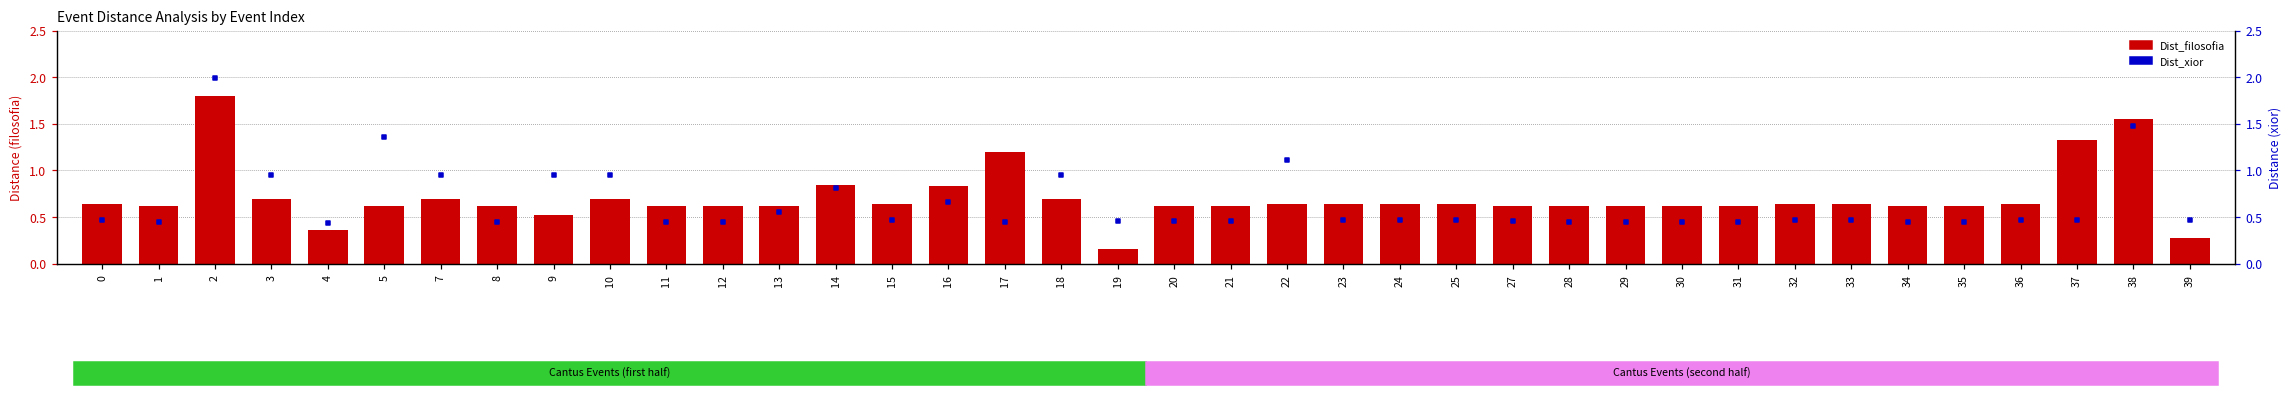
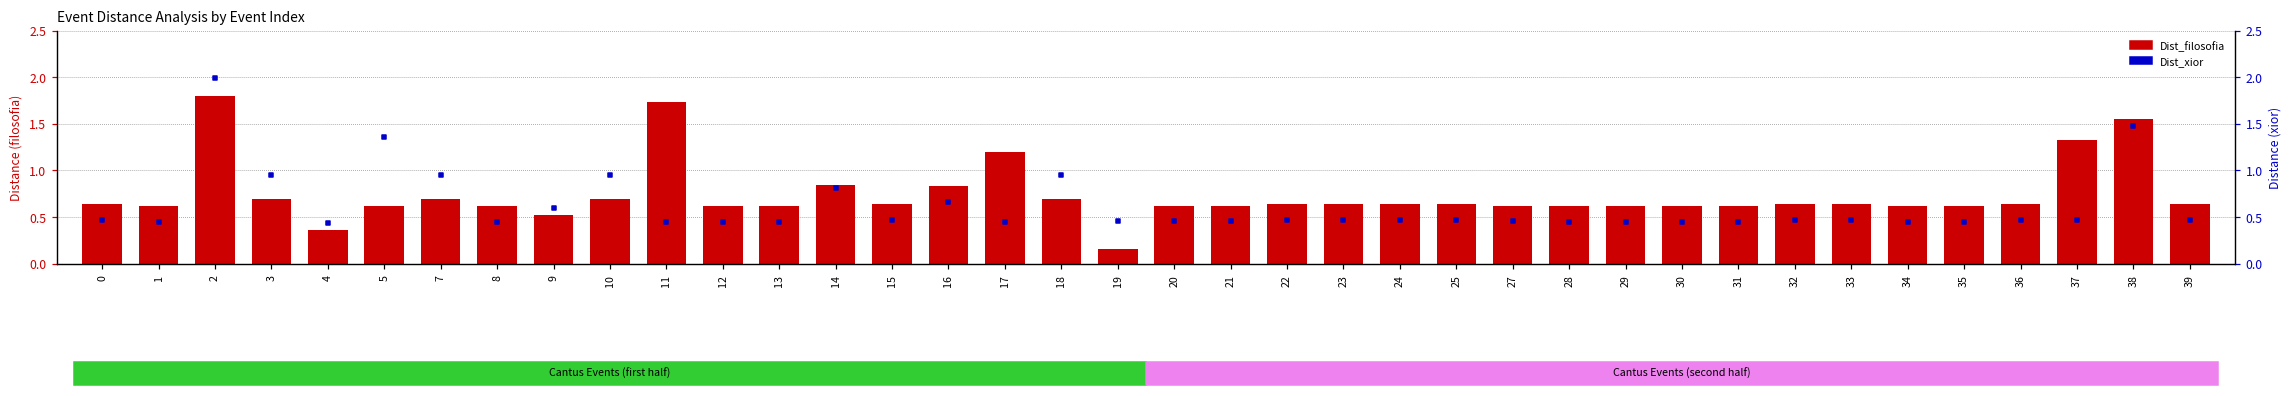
  {
    "Dist_filosofia": {
      "0": 0.6,
      "1": 0.6,
      "2": 1.8,
      "3": 0.7,
      "4": 0.4,
      "5": 0.6,
      "7": 0.7,
      "8": 0.6,
      "9": 0.5,
      "10": 0.7,
-     "11": 0.6,
+     "11": 1.7,
      "12": 0.6,
      "13": 0.6,
      "14": 0.8,
      "15": 0.6,
      "16": 0.8,
      "17": 1.2,
      "18": 0.7,
      "19": 0.2,
      "20": 0.6,
      "21": 0.6,
      "22": 0.6,
      "23": 0.6,
      "24": 0.6,
      "25": 0.6,
      "27": 0.6,
      "28": 0.6,
      "29": 0.6,
      "30": 0.6,
      "31": 0.6,
      "32": 0.6,
      "33": 0.6,
      "34": 0.6,
      "35": 0.6,
      "36": 0.6,
      "37": 1.3,
      "38": 1.5,
-     "39": 0.3
+     "39": 0.6
    },
    "Dist_xior": {
-     "9": 0.9,
-     "13": 0.6,
-     "22": 1.1
+     "9": 0.6,
+     "13": 0.4,
+     "22": 0.5
    }
  }
